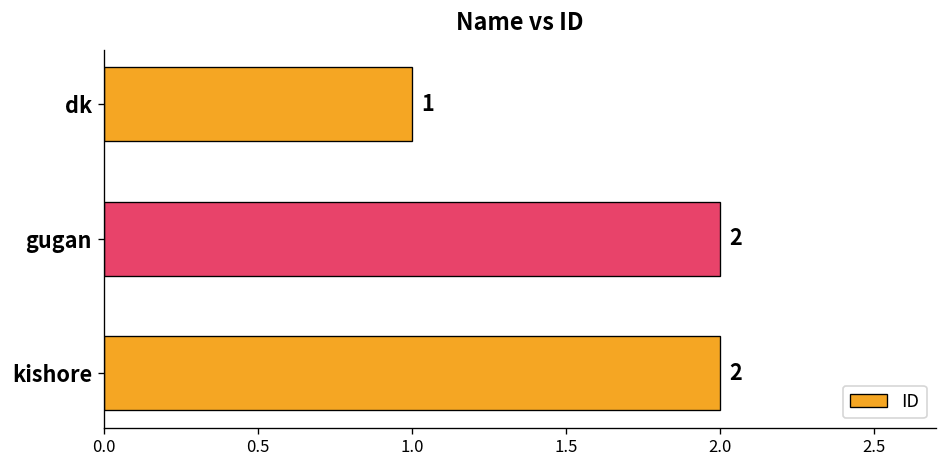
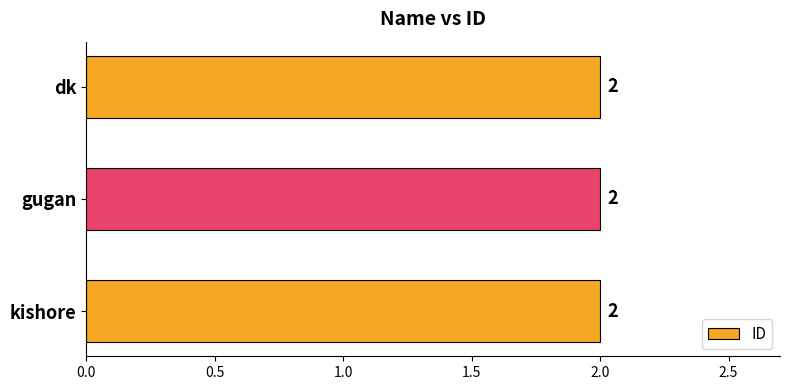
  {
-   "dk": 1,
+   "dk": 2,
    "gugan": 2,
    "kishore": 2
  }
